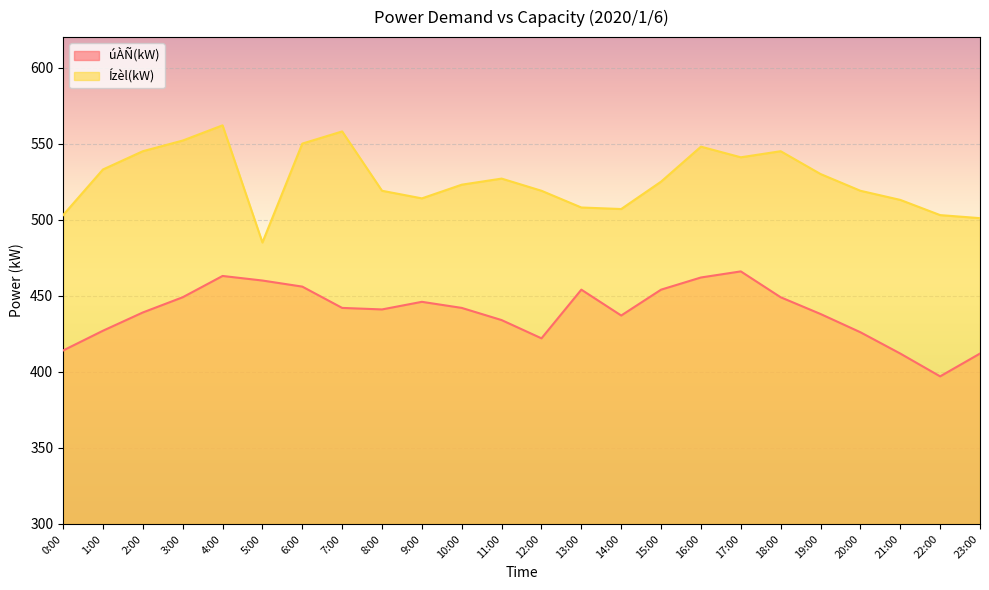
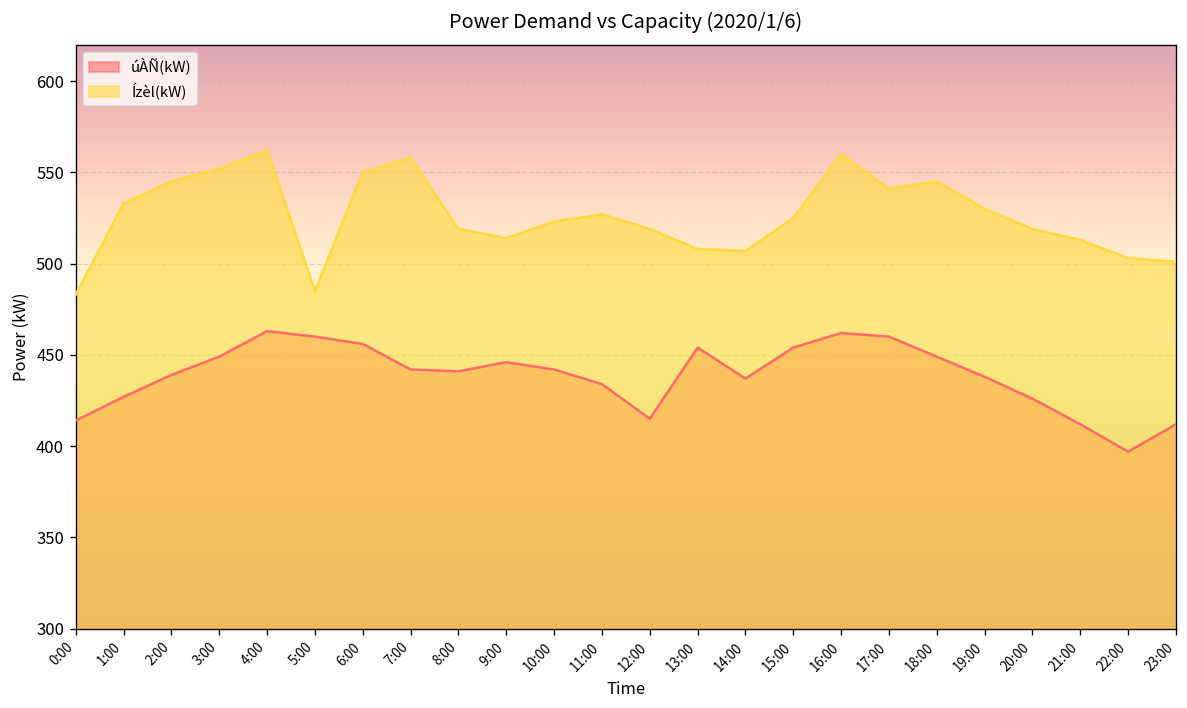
  {
    "úÀÑ(kW)": {
      "0:00": 414,
      "1:00": 427,
      "2:00": 439,
      "3:00": 449,
      "4:00": 463,
      "5:00": 460,
      "6:00": 456,
      "7:00": 442,
      "8:00": 441,
      "9:00": 446,
      "10:00": 442,
      "11:00": 434,
-     "12:00": 422,
+     "12:00": 415,
      "13:00": 454,
      "14:00": 437,
      "15:00": 454,
      "16:00": 462,
-     "17:00": 466,
+     "17:00": 460,
      "18:00": 449,
      "19:00": 438,
      "20:00": 426,
      "21:00": 412,
      "22:00": 397,
      "23:00": 412
    },
    "Ízèl(kW)": {
-     "0:00": 503,
+     "0:00": 483,
      "1:00": 533,
      "2:00": 545,
      "3:00": 552,
      "4:00": 562,
      "5:00": 485,
      "6:00": 550,
      "7:00": 558,
      "8:00": 519,
      "9:00": 514,
      "10:00": 523,
      "11:00": 527,
      "12:00": 519,
      "13:00": 508,
      "14:00": 507,
      "15:00": 525,
-     "16:00": 548,
+     "16:00": 560,
      "17:00": 541,
      "18:00": 545,
      "19:00": 530,
      "20:00": 519,
      "21:00": 513,
      "22:00": 503,
      "23:00": 501
    }
  }
